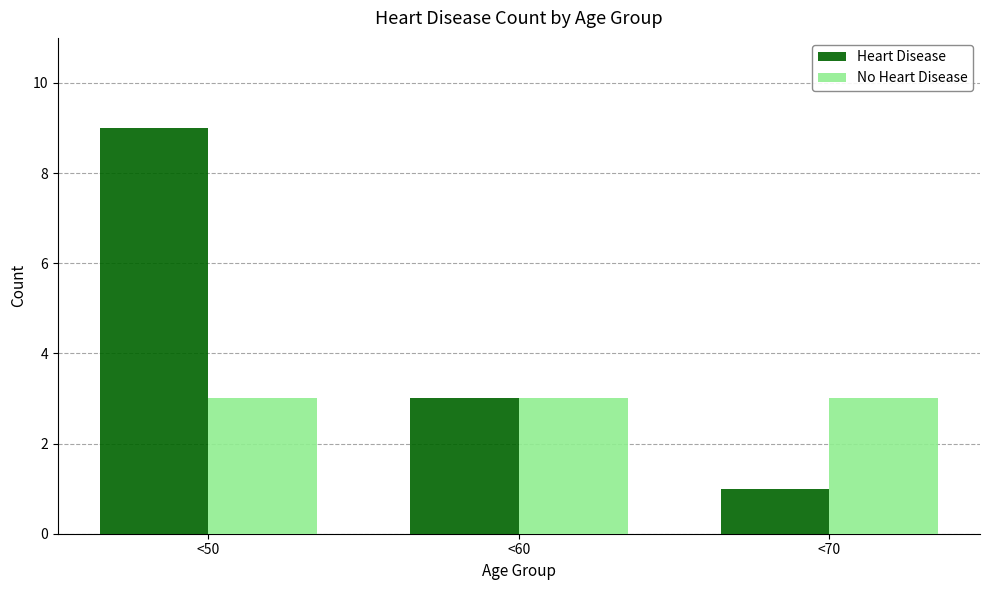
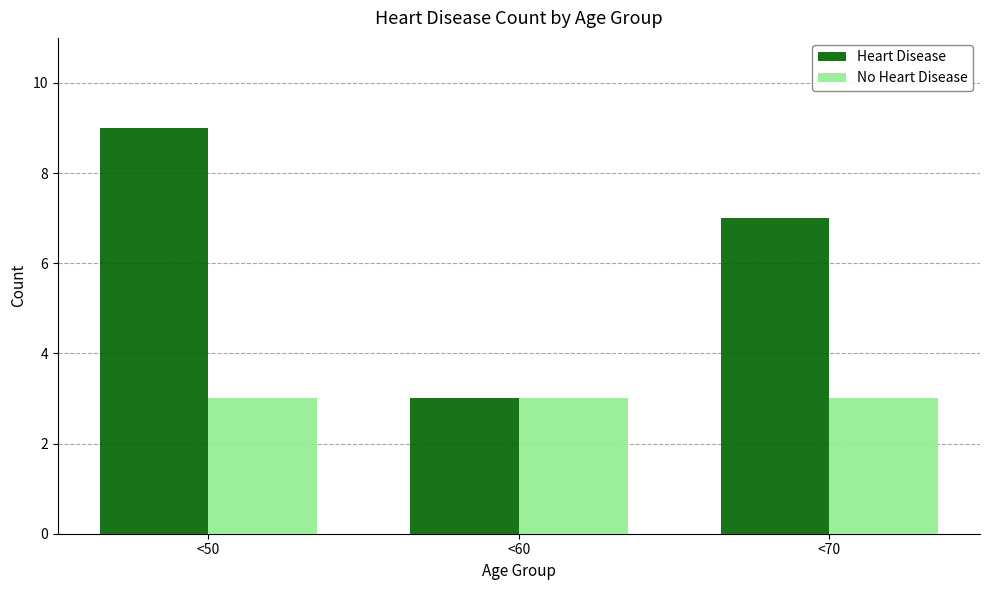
  {
    "Heart Disease": {
      "<50": 9,
      "<60": 3,
-     "<70": 1
+     "<70": 7
    },
    "No Heart Disease": {
      "<50": 3,
      "<60": 3,
      "<70": 3
    }
  }
